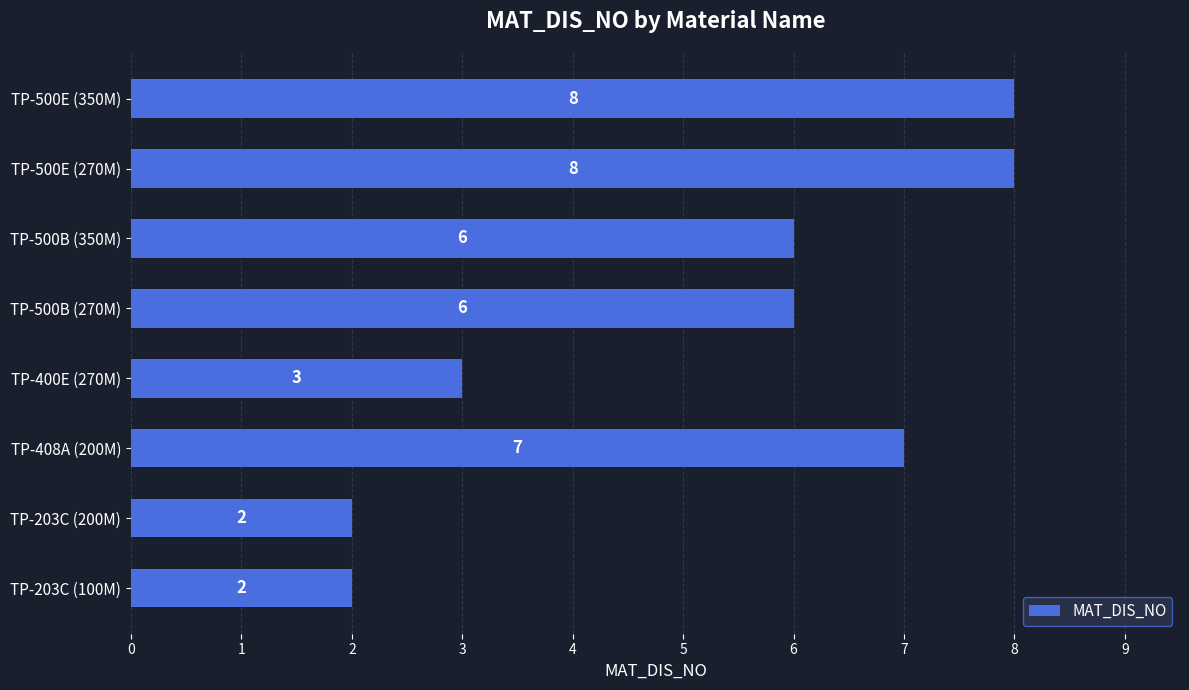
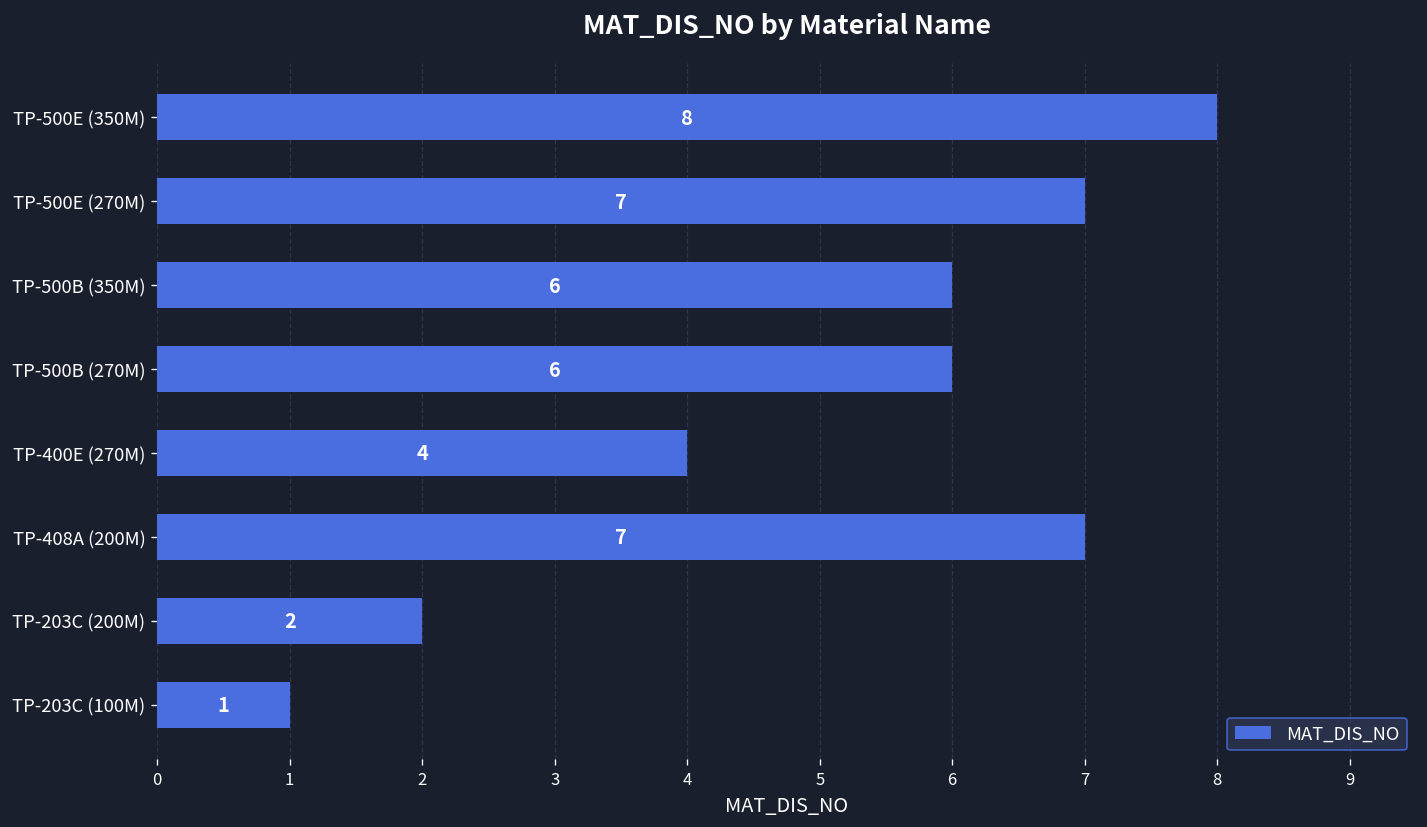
  {
    "TP-500E (350M)": 8,
-   "TP-500E (270M)": 8,
+   "TP-500E (270M)": 7,
    "TP-500B (350M)": 6,
    "TP-500B (270M)": 6,
-   "TP-400E (270M)": 3,
+   "TP-400E (270M)": 4,
    "TP-408A (200M)": 7,
    "TP-203C (200M)": 2,
-   "TP-203C (100M)": 2
+   "TP-203C (100M)": 1
  }
